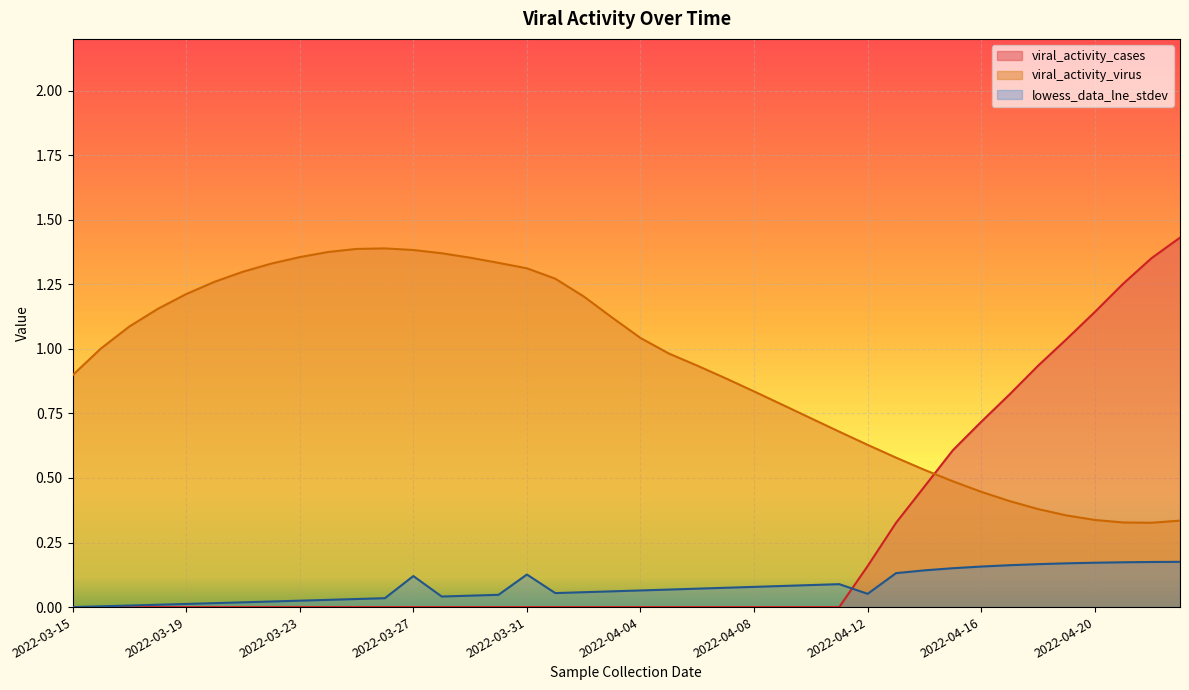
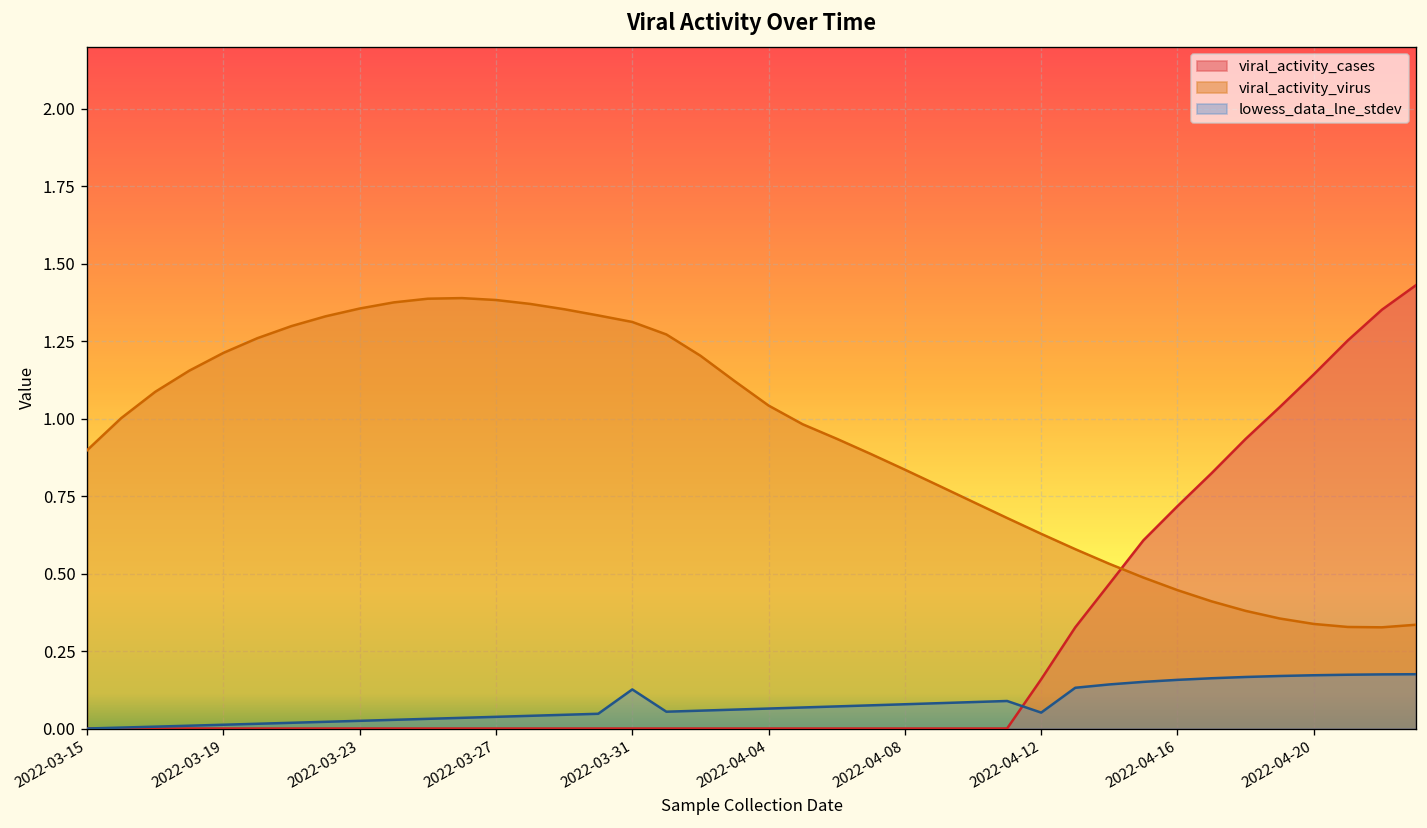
  {
    "lowess_data_lne_stdev": {
      "2022-03-19": 0.01,
      "2022-03-23": 0.02,
-     "2022-03-27": 0.12,
+     "2022-03-27": 0.04,
      "2022-03-31": 0.13,
      "2022-04-04": 0.06,
      "2022-04-08": 0.08,
      "2022-04-12": 0.05,
      "2022-04-16": 0.16,
      "2022-04-20": 0.17
    }
  }
